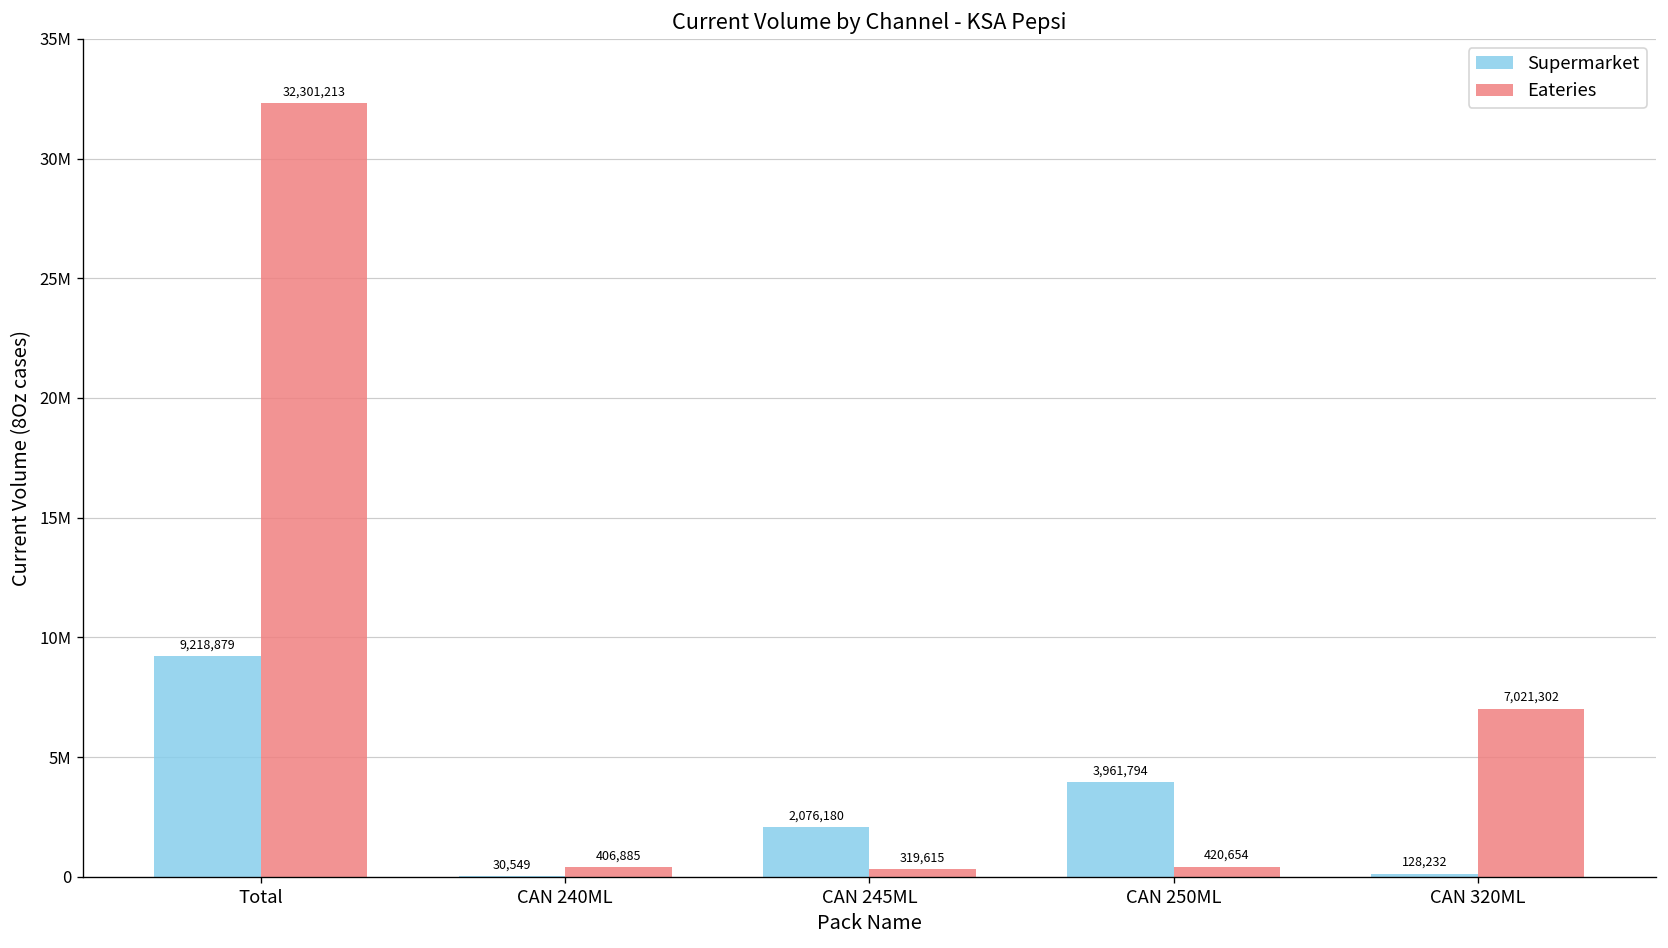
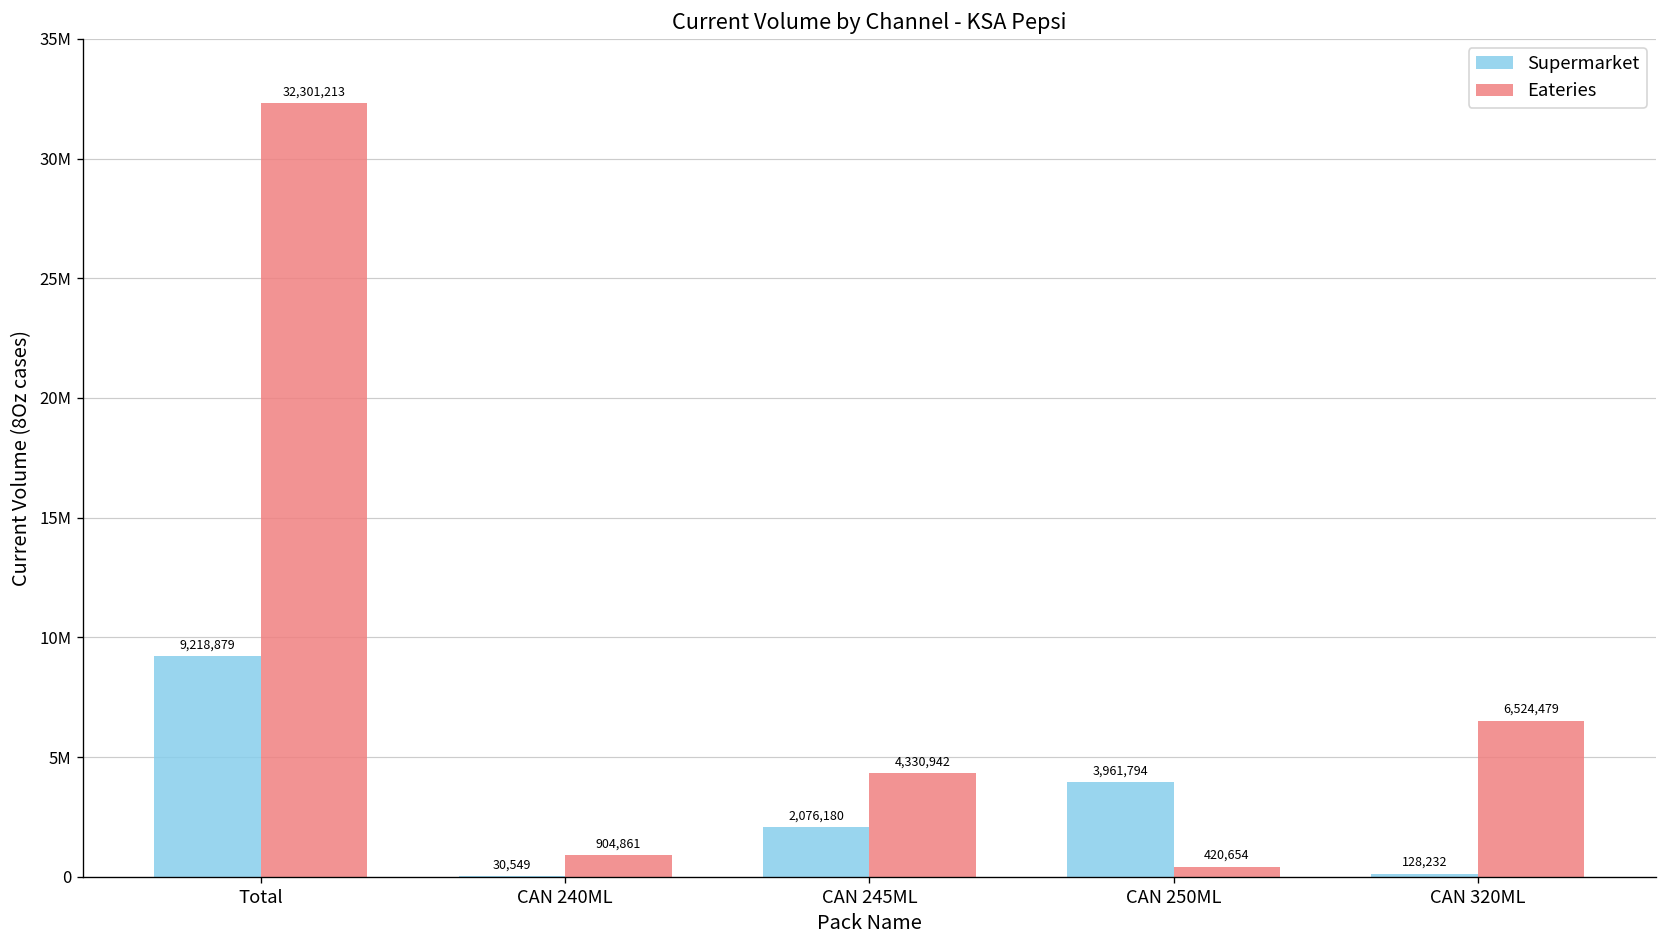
  {
    "Supermarket": {
      "Total": "9,218,879",
      "CAN 240ML": "30,549",
      "CAN 245ML": "2,076,180",
      "CAN 250ML": "3,961,794",
      "CAN 320ML": "128,232"
    },
    "Eateries": {
      "Total": "32,301,213",
-     "CAN 240ML": "406,885",
-     "CAN 245ML": "319,615",
+     "CAN 240ML": "904,861",
+     "CAN 245ML": "4,330,942",
      "CAN 250ML": "420,654",
-     "CAN 320ML": "7,021,302"
+     "CAN 320ML": "6,524,479"
    }
  }
